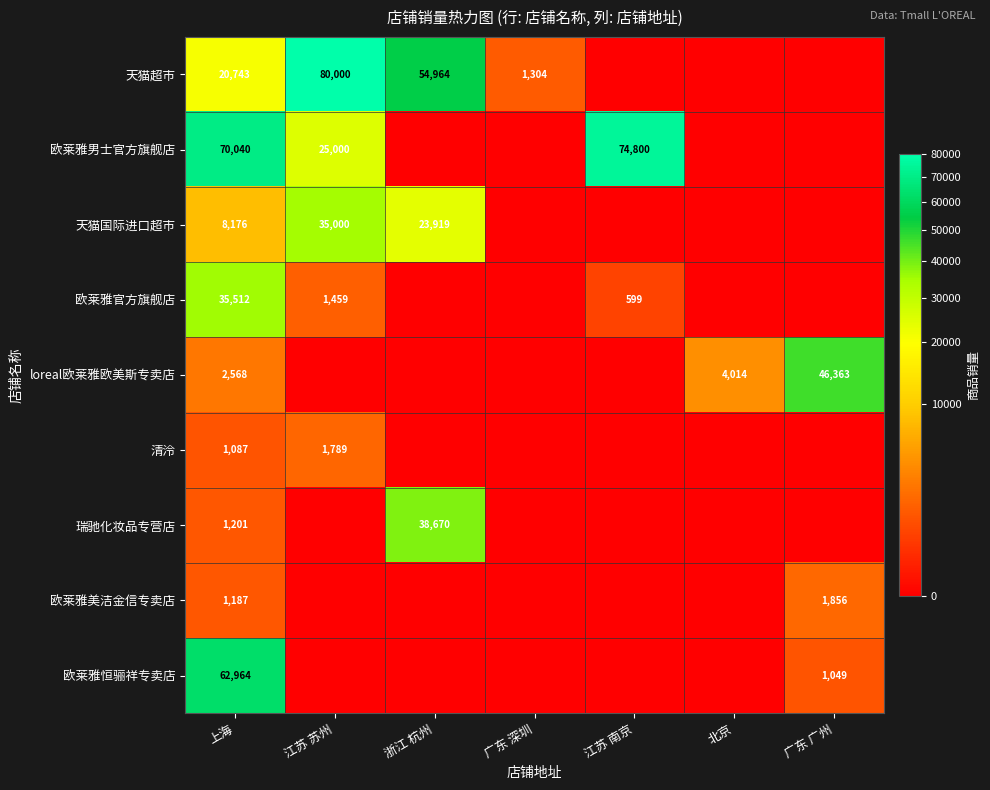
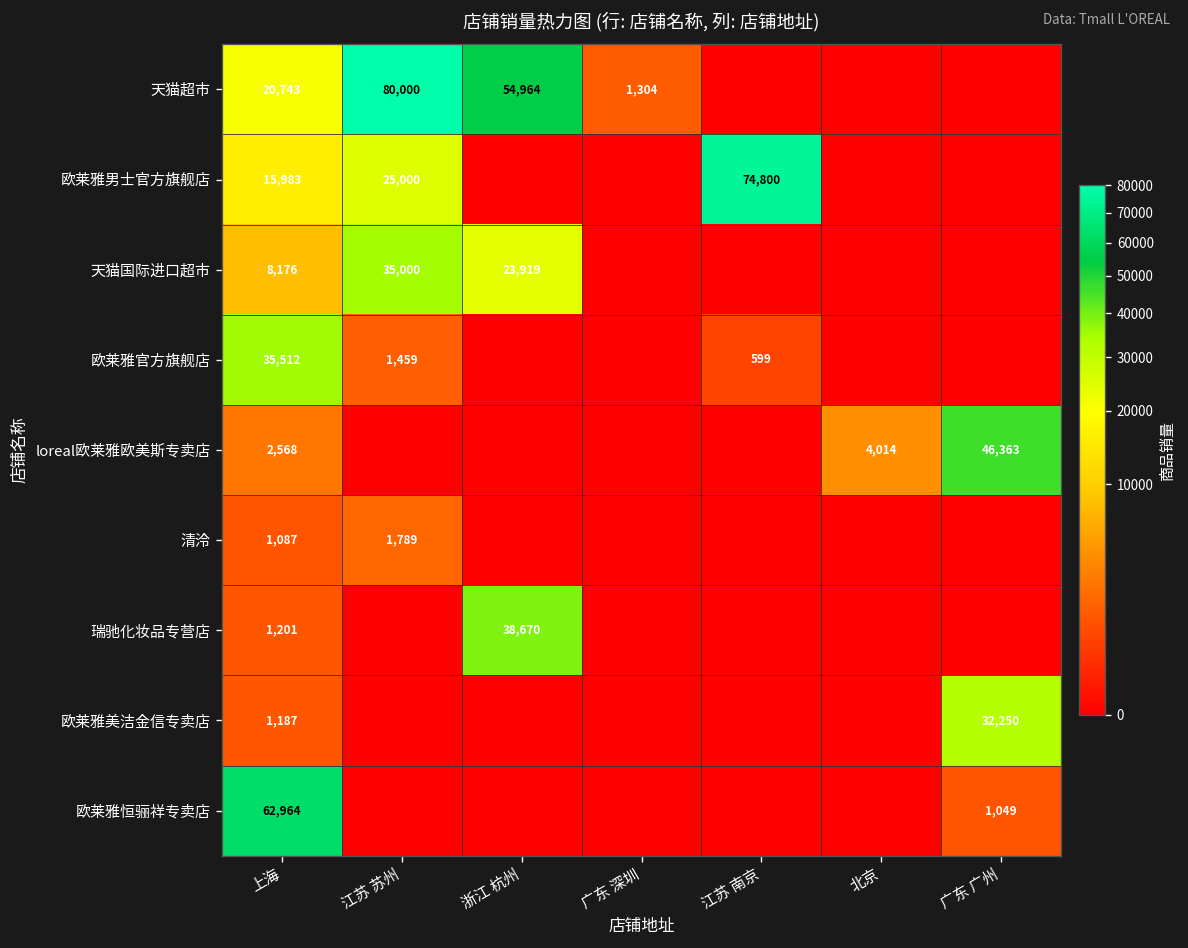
  {
    "天猫超市": {
      "上海": "20,743",
      "江苏 苏州": "80,000",
      "浙江 杭州": "54,964",
      "广东 深圳": "1,304"
    },
    "欧莱雅男士官方旗舰店": {
-     "上海": "70,040",
+     "上海": "15,983",
      "江苏 苏州": "25,000",
      "江苏 南京": "74,800"
    },
    "天猫国际进口超市": {
      "上海": "8,176",
      "江苏 苏州": "35,000",
      "浙江 杭州": "23,919"
    },
    "欧莱雅官方旗舰店": {
      "上海": "35,512",
      "江苏 苏州": "1,459",
      "江苏 南京": "599"
    },
    "loreal欧莱雅欧美斯专卖店": {
      "上海": "2,568",
      "北京": "4,014",
      "广东 广州": "46,363"
    },
    "清泠": {
      "上海": "1,087",
      "江苏 苏州": "1,789"
    },
    "瑞驰化妆品专营店": {
      "上海": "1,201",
      "浙江 杭州": "38,670"
    },
    "欧莱雅美洁金信专卖店": {
      "上海": "1,187",
-     "广东 广州": "1,856"
+     "广东 广州": "32,250"
    },
    "欧莱雅恒骊祥专卖店": {
      "上海": "62,964",
      "广东 广州": "1,049"
    }
  }
